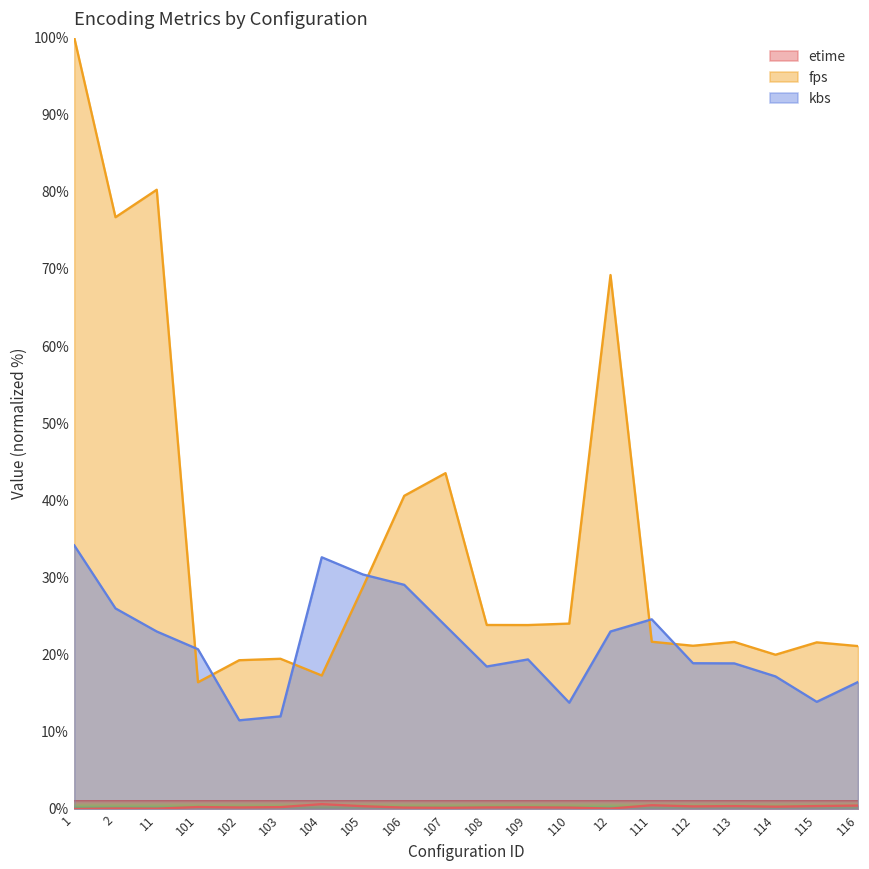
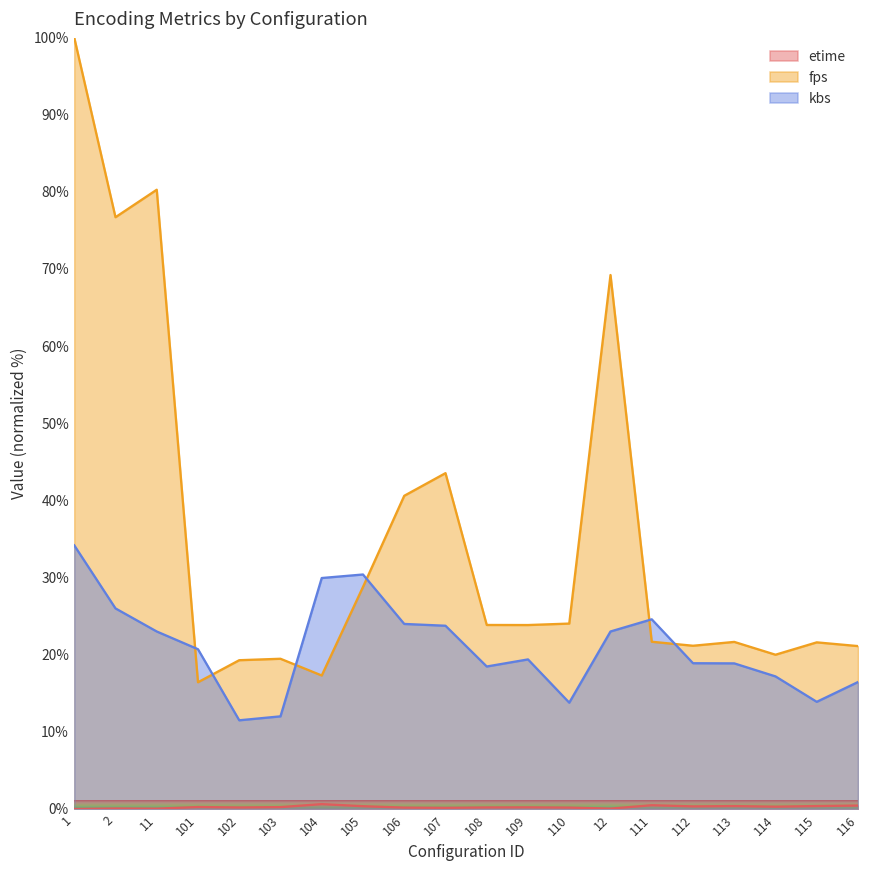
  {
    "etime": {
      "1": "0%",
      "2": "0%",
      "11": "0%",
      "101": "0%",
      "102": "0%",
      "103": "0%",
      "104": "1%",
      "105": "0%",
      "106": "0%",
      "107": "0%",
      "108": "0%",
      "109": "0%",
      "110": "0%",
      "12": "0%",
      "111": "0%",
      "112": "0%",
      "113": "0%",
      "114": "0%",
      "115": "0%",
      "116": "0%"
    },
    "fps": {
      "1": "100%",
      "2": "77%",
      "11": "80%",
      "101": "16%",
      "102": "19%",
      "103": "19%",
      "104": "17%",
      "105": "29%",
      "106": "41%",
      "107": "44%",
      "108": "24%",
      "109": "24%",
      "110": "24%",
      "12": "69%",
      "111": "22%",
      "112": "21%",
      "113": "22%",
      "114": "20%",
      "115": "22%",
      "116": "21%"
    },
    "kbs": {
      "1": "34%",
      "2": "26%",
      "11": "23%",
      "101": "21%",
      "102": "11%",
      "103": "12%",
-     "104": "33%",
+     "104": "30%",
      "105": "30%",
-     "106": "29%",
+     "106": "24%",
      "107": "24%",
      "108": "18%",
      "109": "19%",
      "110": "14%",
      "12": "23%",
      "111": "25%",
      "112": "19%",
      "113": "19%",
      "114": "17%",
      "115": "14%",
      "116": "16%"
    }
  }
